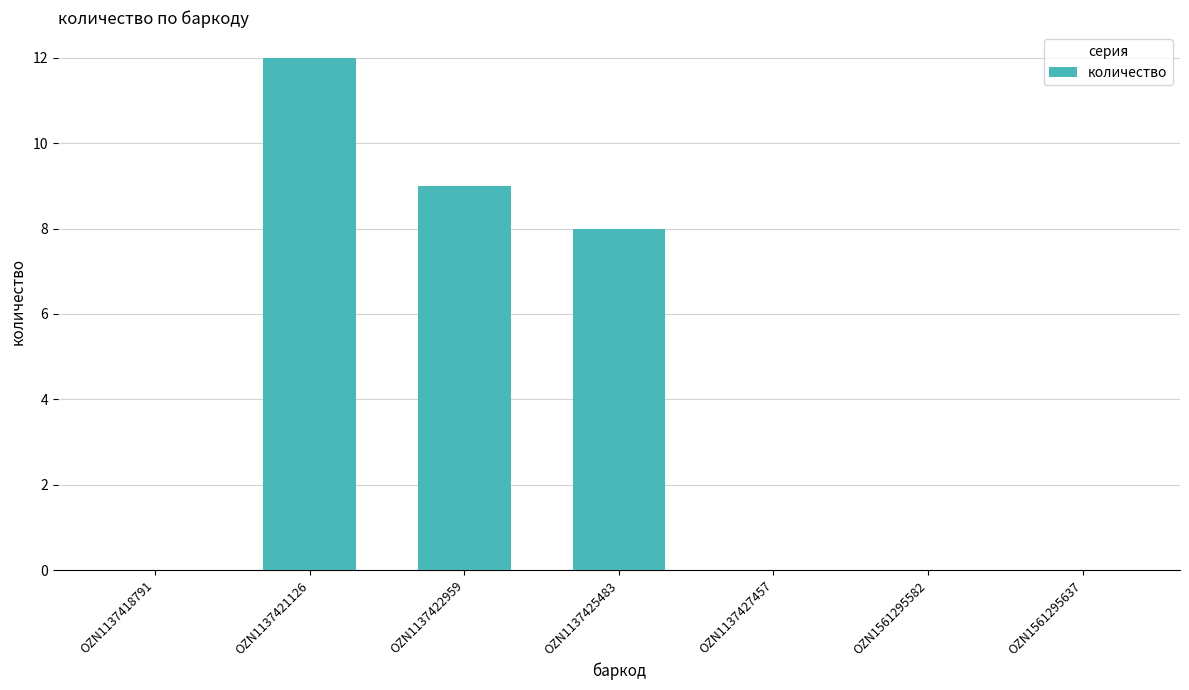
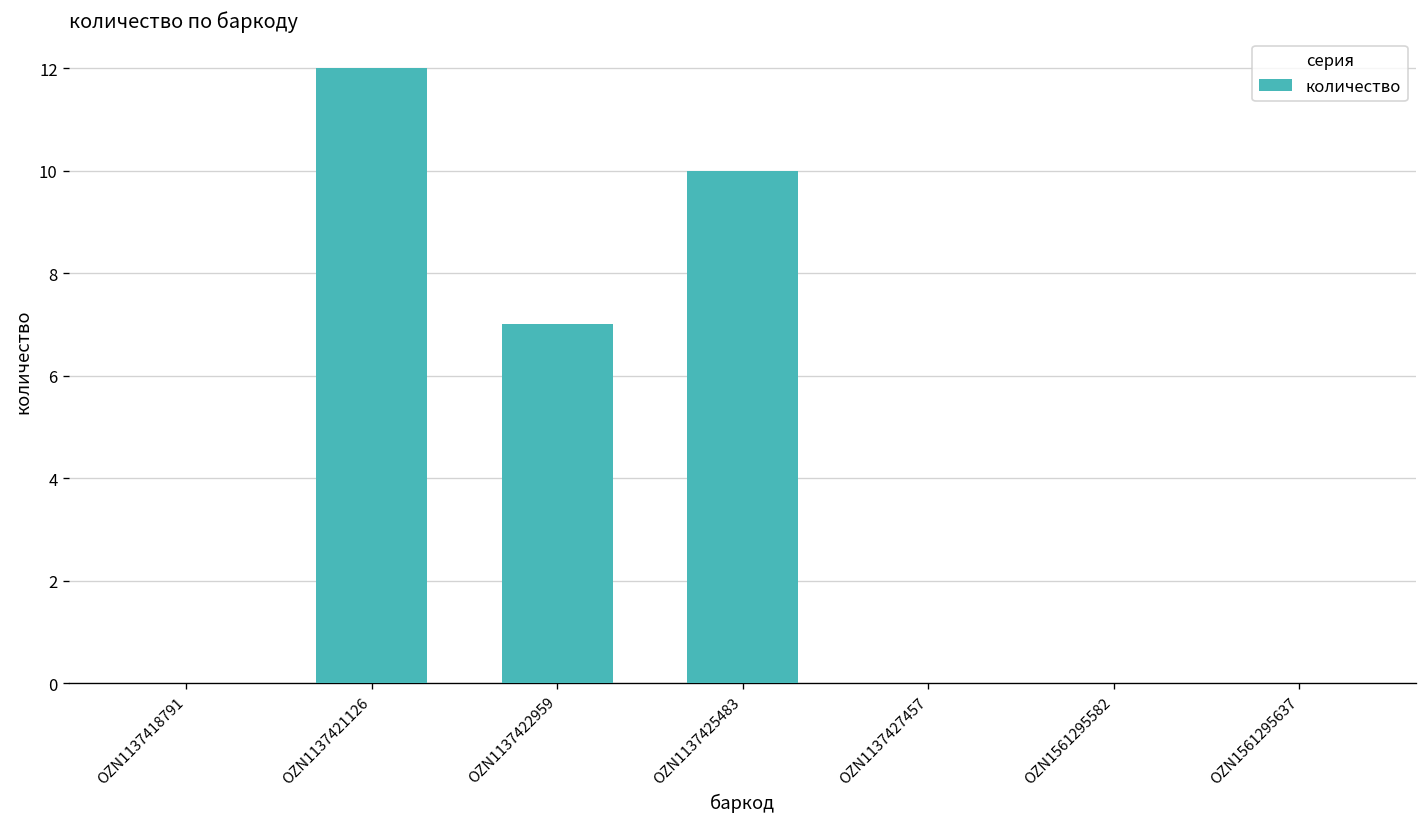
  {
    "OZN1137418791": 0,
    "OZN1137421126": 12,
-   "OZN1137422959": 9,
-   "OZN1137425483": 8,
+   "OZN1137422959": 7,
+   "OZN1137425483": 10,
    "OZN1137427457": 0,
    "OZN1561295582": 0,
    "OZN1561295637": 0
  }
